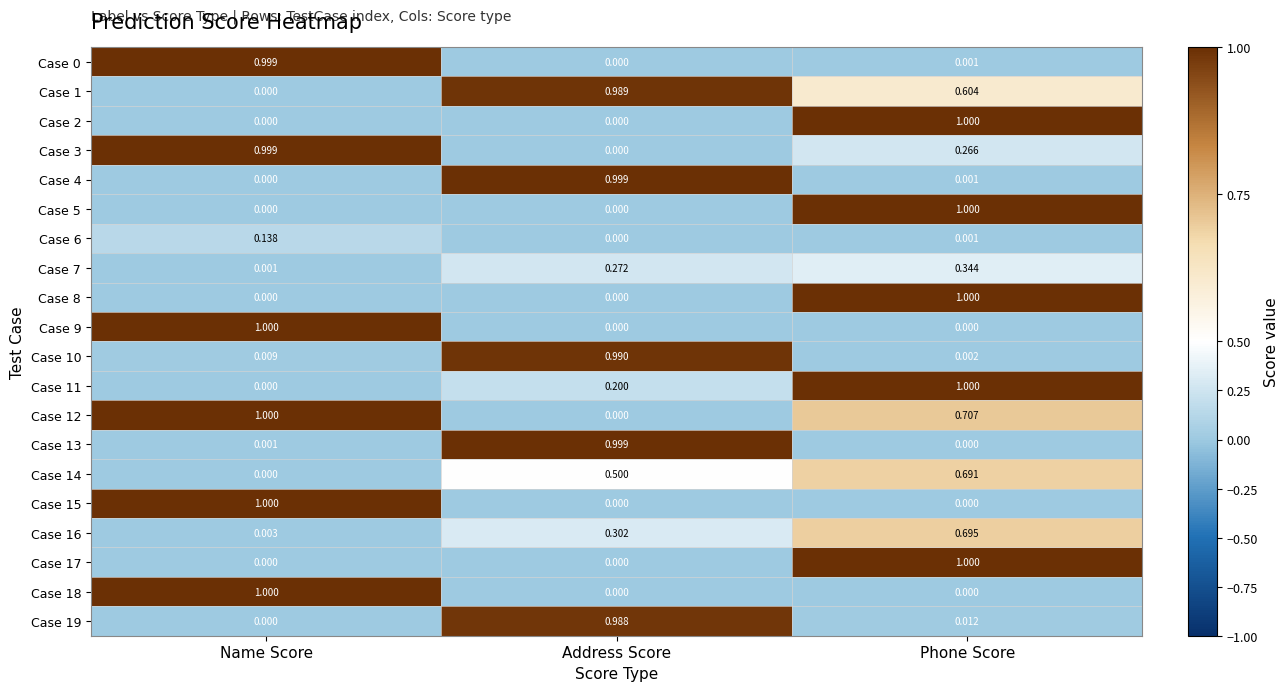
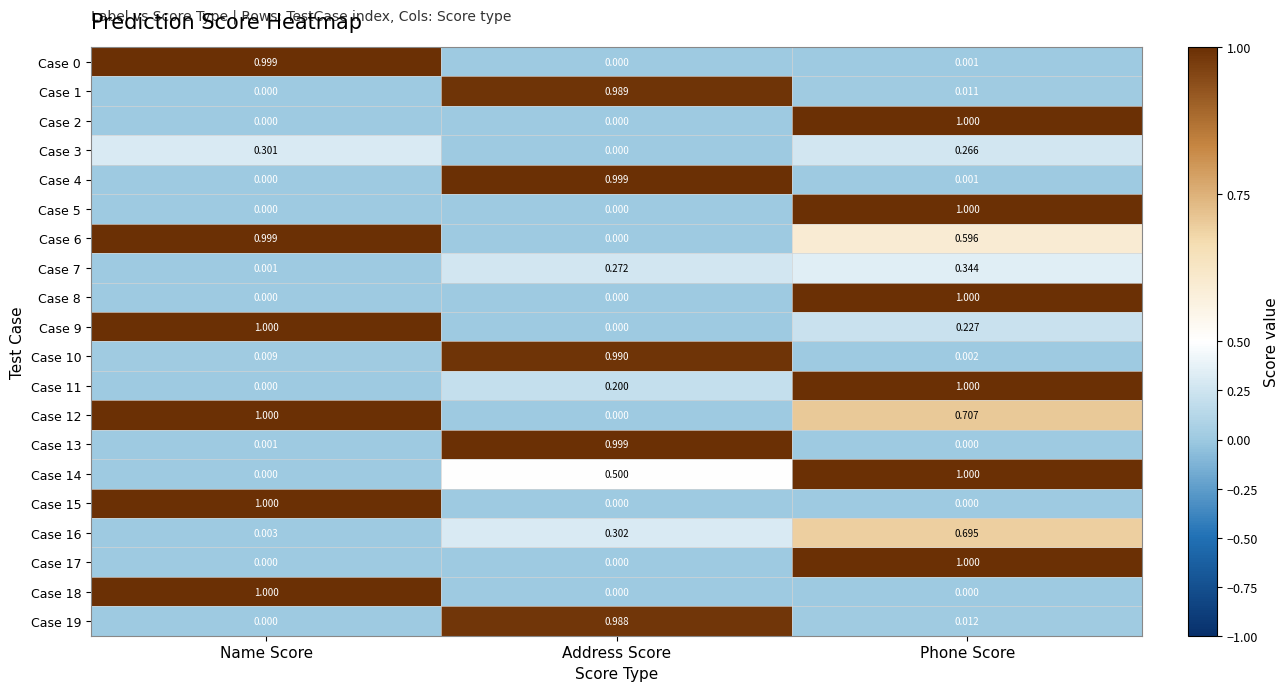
  {
    "Case 0": {
      "Name Score": 0.999,
      "Address Score": 0.000,
      "Phone Score": 0.001
    },
    "Case 1": {
      "Name Score": 0.000,
      "Address Score": 0.989,
-     "Phone Score": 0.604
+     "Phone Score": 0.011
    },
    "Case 2": {
      "Name Score": 0.000,
      "Address Score": 0.000,
      "Phone Score": 1.000
    },
    "Case 3": {
-     "Name Score": 0.999,
+     "Name Score": 0.301,
      "Address Score": 0.000,
      "Phone Score": 0.266
    },
    "Case 4": {
      "Name Score": 0.000,
      "Address Score": 0.999,
      "Phone Score": 0.001
    },
    "Case 5": {
      "Name Score": 0.000,
      "Address Score": 0.000,
      "Phone Score": 1.000
    },
    "Case 6": {
-     "Name Score": 0.138,
+     "Name Score": 0.999,
      "Address Score": 0.000,
-     "Phone Score": 0.001
+     "Phone Score": 0.596
    },
    "Case 7": {
      "Name Score": 0.001,
      "Address Score": 0.272,
      "Phone Score": 0.344
    },
    "Case 8": {
      "Name Score": 0.000,
      "Address Score": 0.000,
      "Phone Score": 1.000
    },
    "Case 9": {
      "Name Score": 1.000,
      "Address Score": 0.000,
-     "Phone Score": 0.000
+     "Phone Score": 0.227
    },
    "Case 10": {
      "Name Score": 0.009,
      "Address Score": 0.990,
      "Phone Score": 0.002
    },
    "Case 11": {
      "Name Score": 0.000,
      "Address Score": 0.200,
      "Phone Score": 1.000
    },
    "Case 12": {
      "Name Score": 1.000,
      "Address Score": 0.000,
      "Phone Score": 0.707
    },
    "Case 13": {
      "Name Score": 0.001,
      "Address Score": 0.999,
      "Phone Score": 0.000
    },
    "Case 14": {
      "Name Score": 0.000,
      "Address Score": 0.500,
-     "Phone Score": 0.691
+     "Phone Score": 1.000
    },
    "Case 15": {
      "Name Score": 1.000,
      "Address Score": 0.000,
      "Phone Score": 0.000
    },
    "Case 16": {
      "Name Score": 0.003,
      "Address Score": 0.302,
      "Phone Score": 0.695
    },
    "Case 17": {
      "Name Score": 0.000,
      "Address Score": 0.000,
      "Phone Score": 1.000
    },
    "Case 18": {
      "Name Score": 1.000,
      "Address Score": 0.000,
      "Phone Score": 0.000
    },
    "Case 19": {
      "Name Score": 0.000,
      "Address Score": 0.988,
      "Phone Score": 0.012
    }
  }
